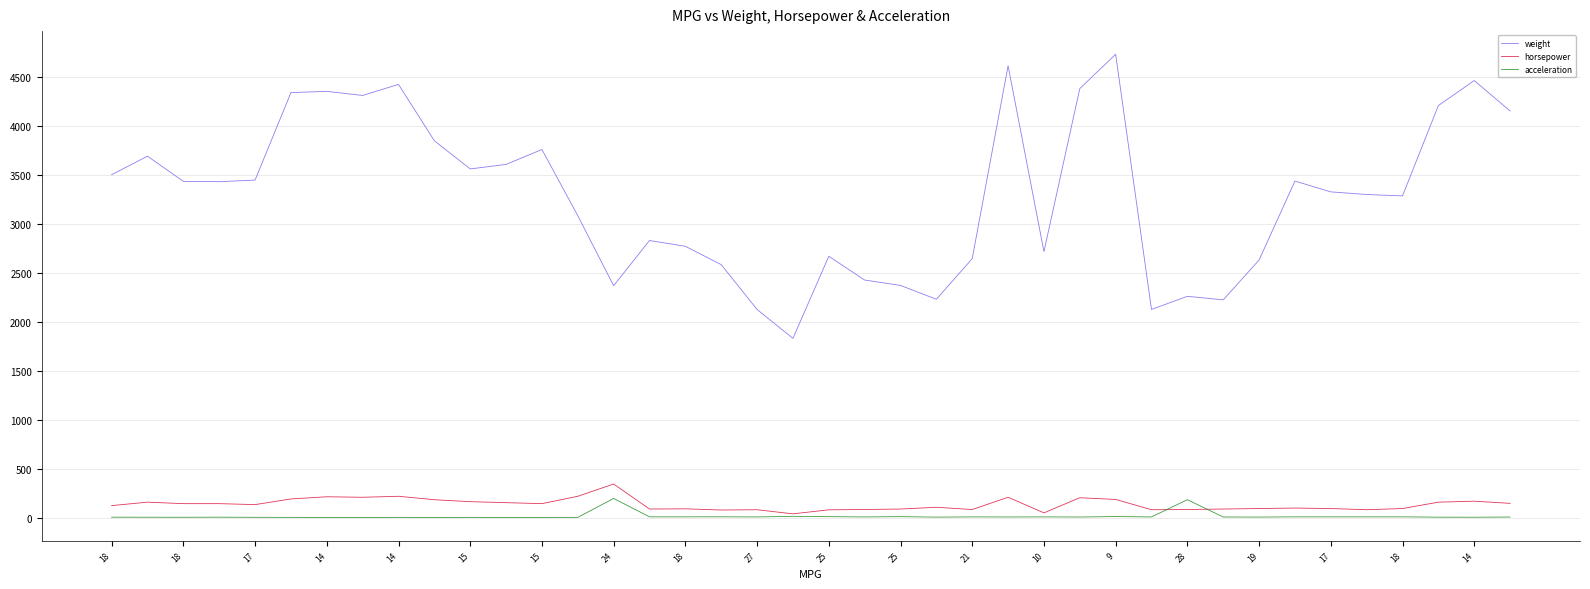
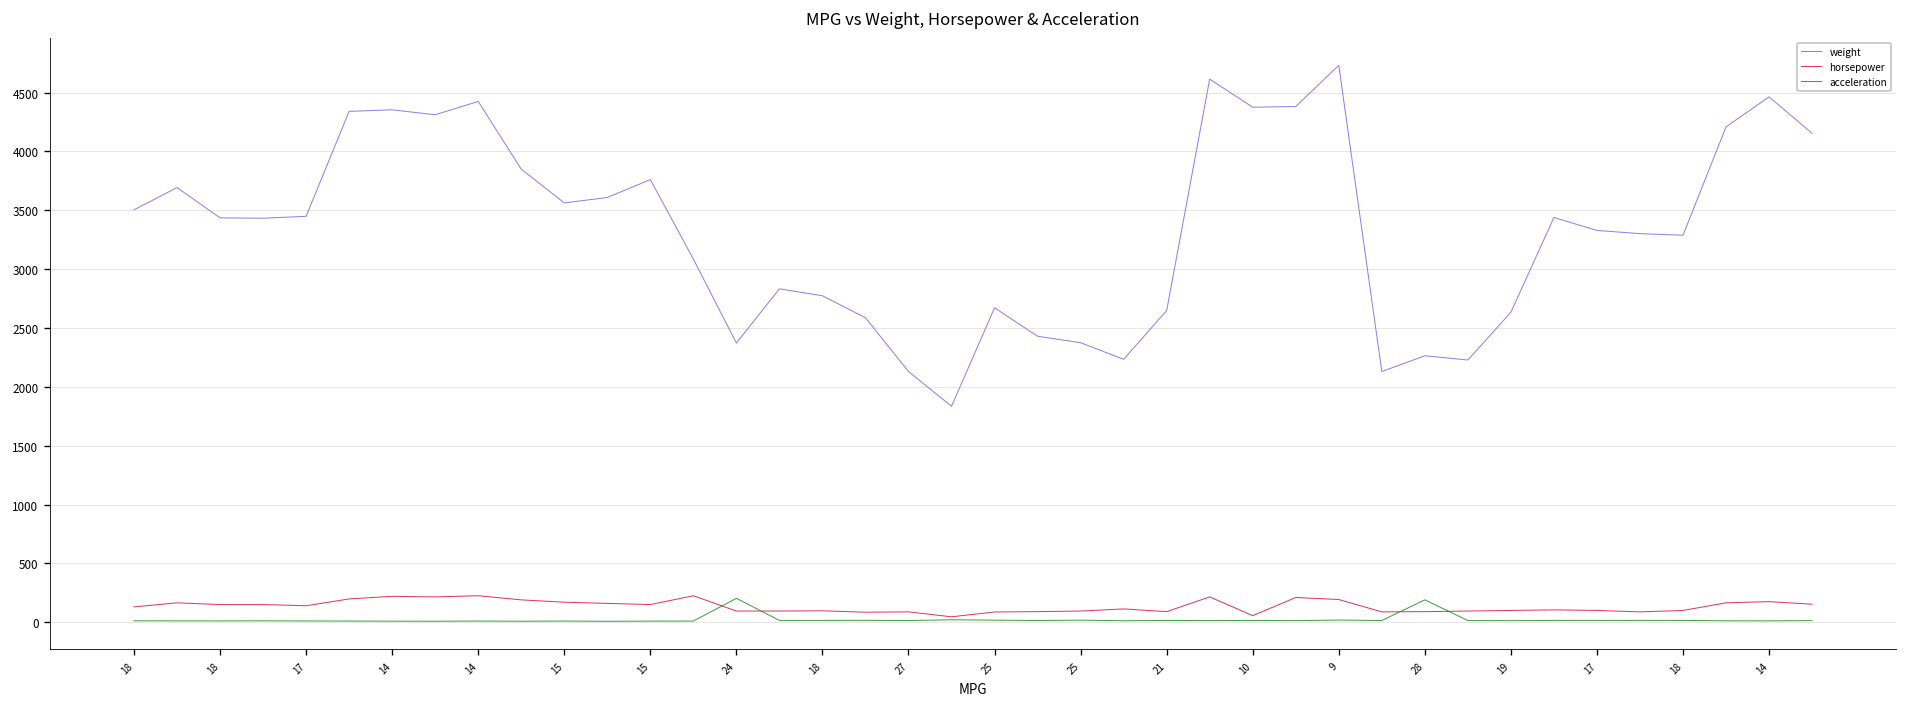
  {
    "weight": {
      "24": 2400,
-     "10": 2700,
+     "10": 4400,
      "28": 2300
    },
    "horsepower": {
-     "24": 400,
+     "24": 100,
      "10": 100,
      "28": 100
    },
    "acceleration": {
      "24": 200,
      "10": 0,
      "28": 200
    }
  }
